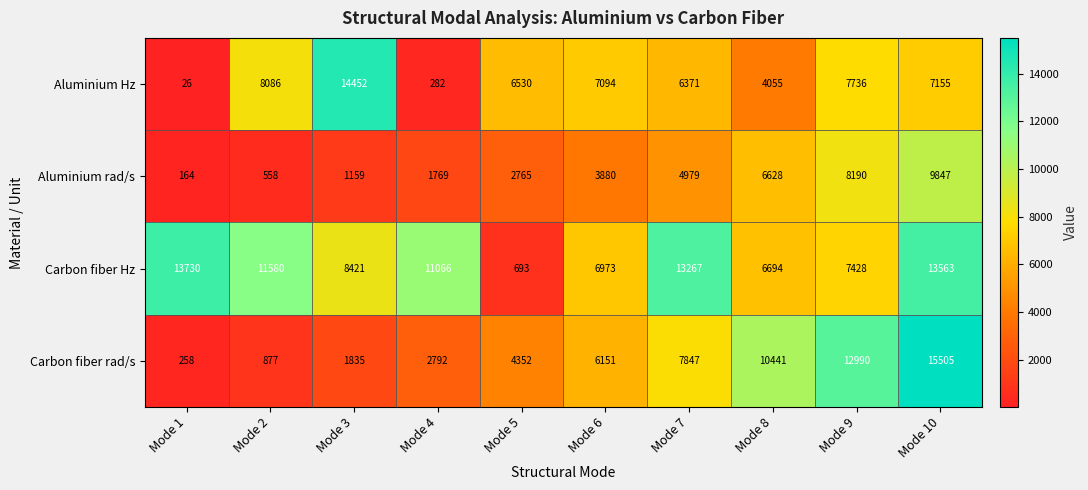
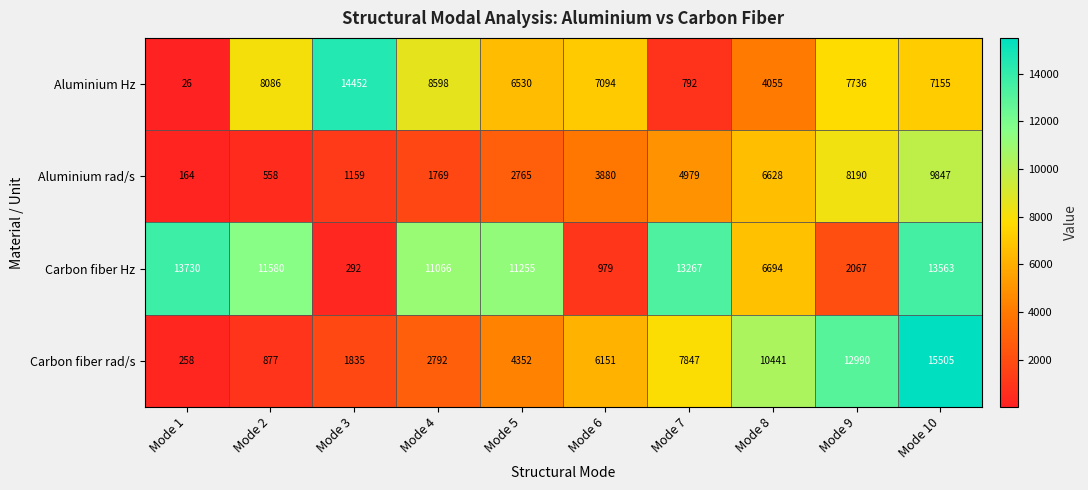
  {
    "Aluminium Hz": {
      "Mode 1": 26,
      "Mode 2": 8086,
      "Mode 3": 14452,
-     "Mode 4": 282,
+     "Mode 4": 8598,
      "Mode 5": 6530,
      "Mode 6": 7094,
-     "Mode 7": 6371,
+     "Mode 7": 792,
      "Mode 8": 4055,
      "Mode 9": 7736,
      "Mode 10": 7155
    },
    "Aluminium rad/s": {
      "Mode 1": 164,
      "Mode 2": 558,
      "Mode 3": 1159,
      "Mode 4": 1769,
      "Mode 5": 2765,
      "Mode 6": 3880,
      "Mode 7": 4979,
      "Mode 8": 6628,
      "Mode 9": 8190,
      "Mode 10": 9847
    },
    "Carbon fiber Hz": {
      "Mode 1": 13730,
      "Mode 2": 11580,
-     "Mode 3": 8421,
+     "Mode 3": 292,
      "Mode 4": 11066,
-     "Mode 5": 693,
-     "Mode 6": 6973,
+     "Mode 5": 11255,
+     "Mode 6": 979,
      "Mode 7": 13267,
      "Mode 8": 6694,
-     "Mode 9": 7428,
+     "Mode 9": 2067,
      "Mode 10": 13563
    },
    "Carbon fiber rad/s": {
      "Mode 1": 258,
      "Mode 2": 877,
      "Mode 3": 1835,
      "Mode 4": 2792,
      "Mode 5": 4352,
      "Mode 6": 6151,
      "Mode 7": 7847,
      "Mode 8": 10441,
      "Mode 9": 12990,
      "Mode 10": 15505
    }
  }
